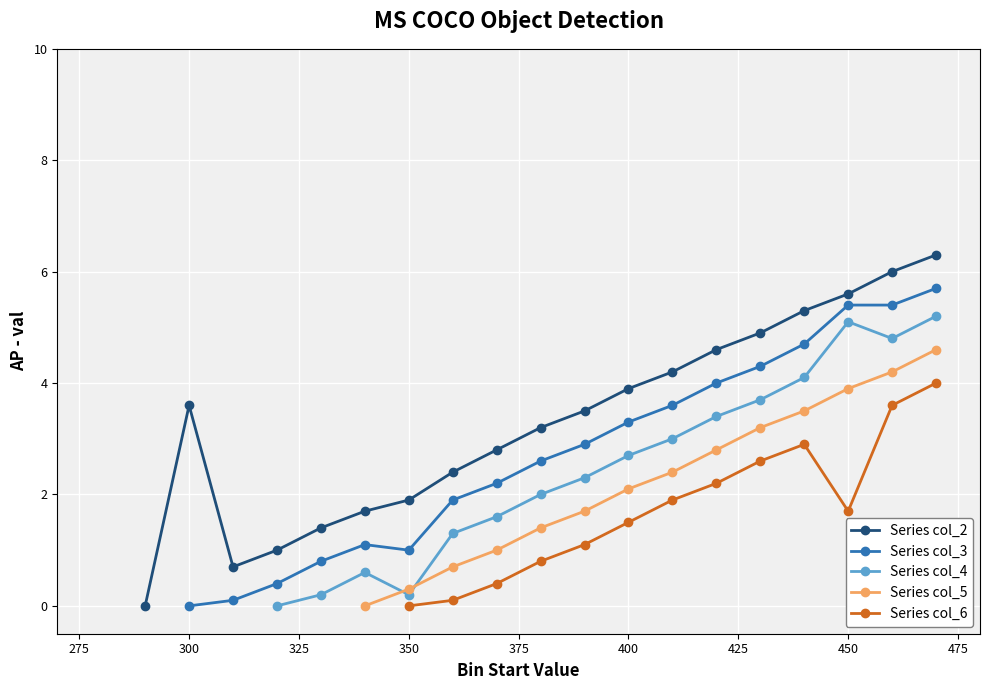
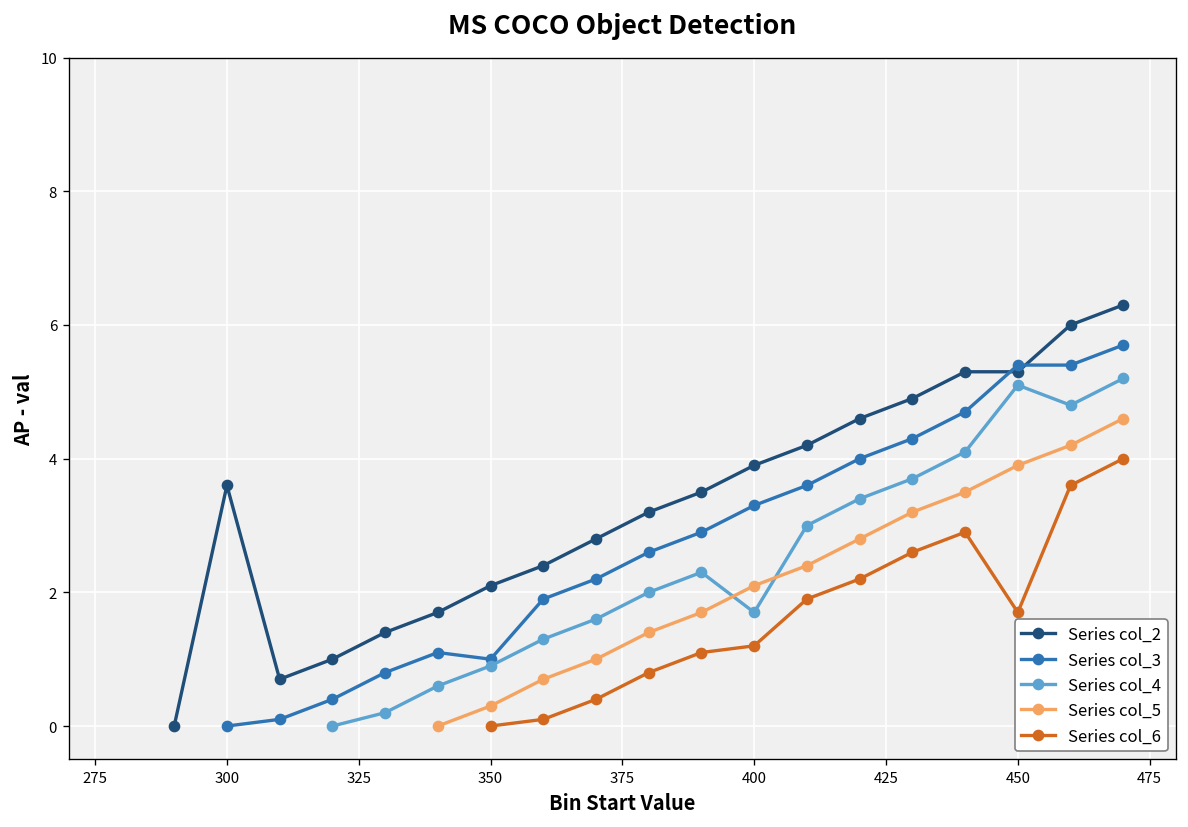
  {
    "Series col_2": {
      "300": 3.6,
-     "350": 1.9,
+     "350": 2.1,
      "400": 3.9,
-     "450": 5.6
+     "450": 5.3
    },
    "Series col_3": {
      "300": 0.0,
      "350": 1.0,
      "400": 3.3,
      "450": 5.4
    },
    "Series col_4": {
-     "350": 0.2,
-     "400": 2.7,
+     "350": 0.9,
+     "400": 1.7,
      "450": 5.1
    },
    "Series col_5": {
      "350": 0.3,
      "400": 2.1,
      "450": 3.9
    },
    "Series col_6": {
      "350": 0.0,
-     "400": 1.5,
+     "400": 1.2,
      "450": 1.7
    }
  }
